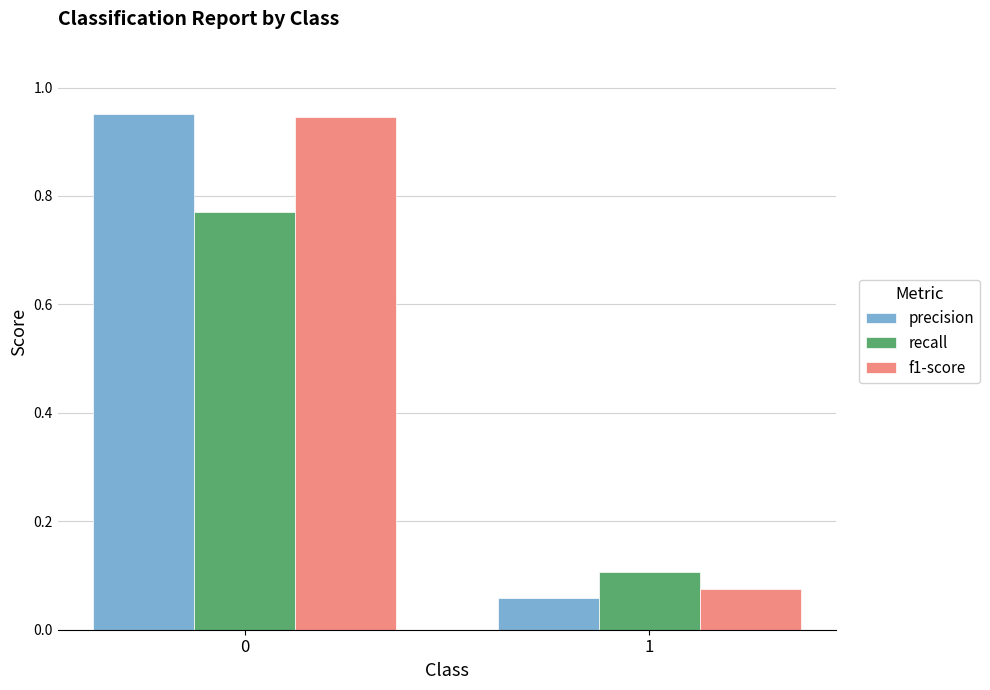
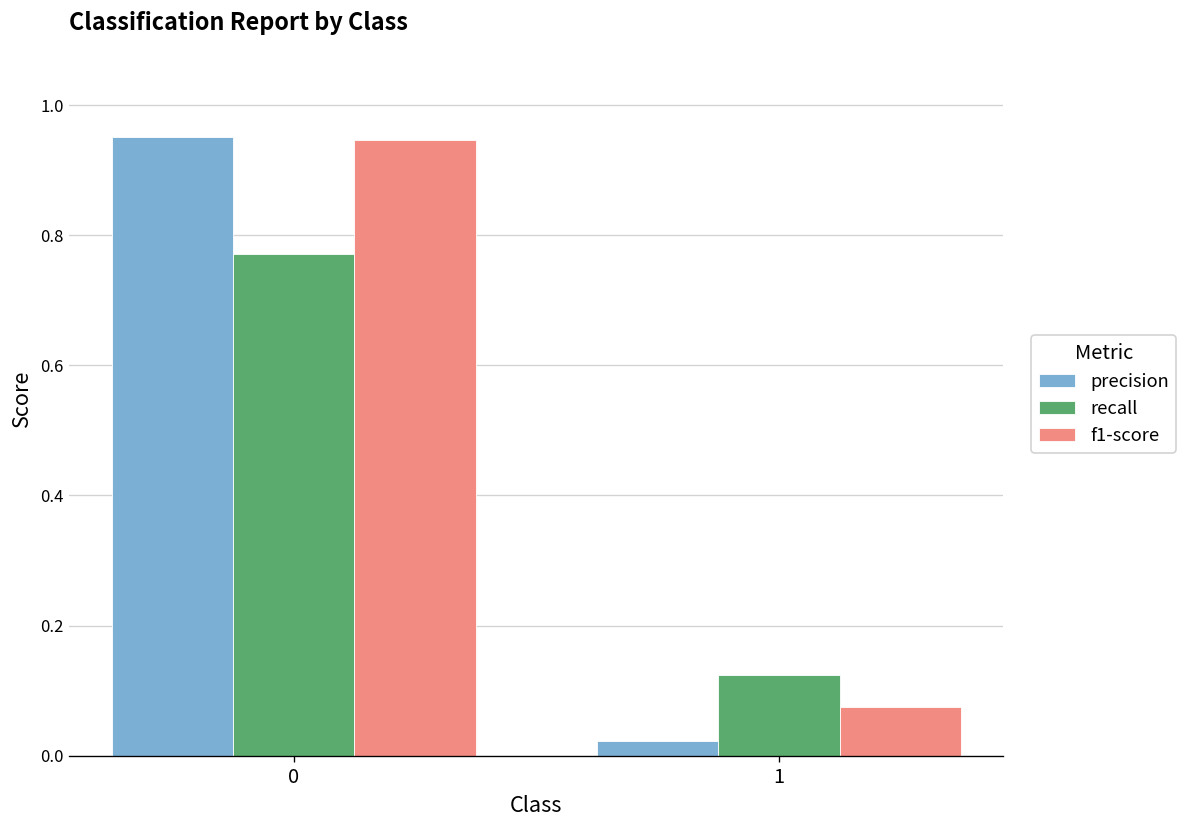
  {
    "precision": {
      "0": 0.95,
-     "1": 0.06
+     "1": 0.02
    },
    "recall": {
      "0": 0.77,
-     "1": 0.11
+     "1": 0.12
    },
    "f1-score": {
      "0": 0.95,
      "1": 0.08
    }
  }
